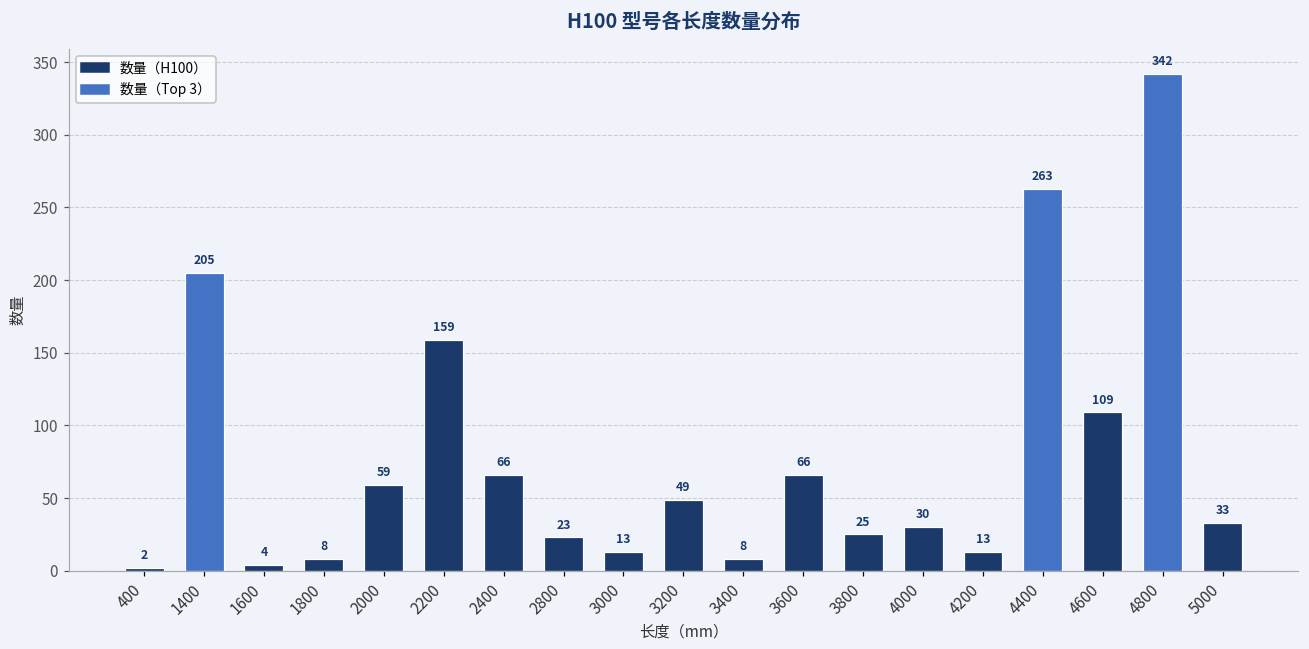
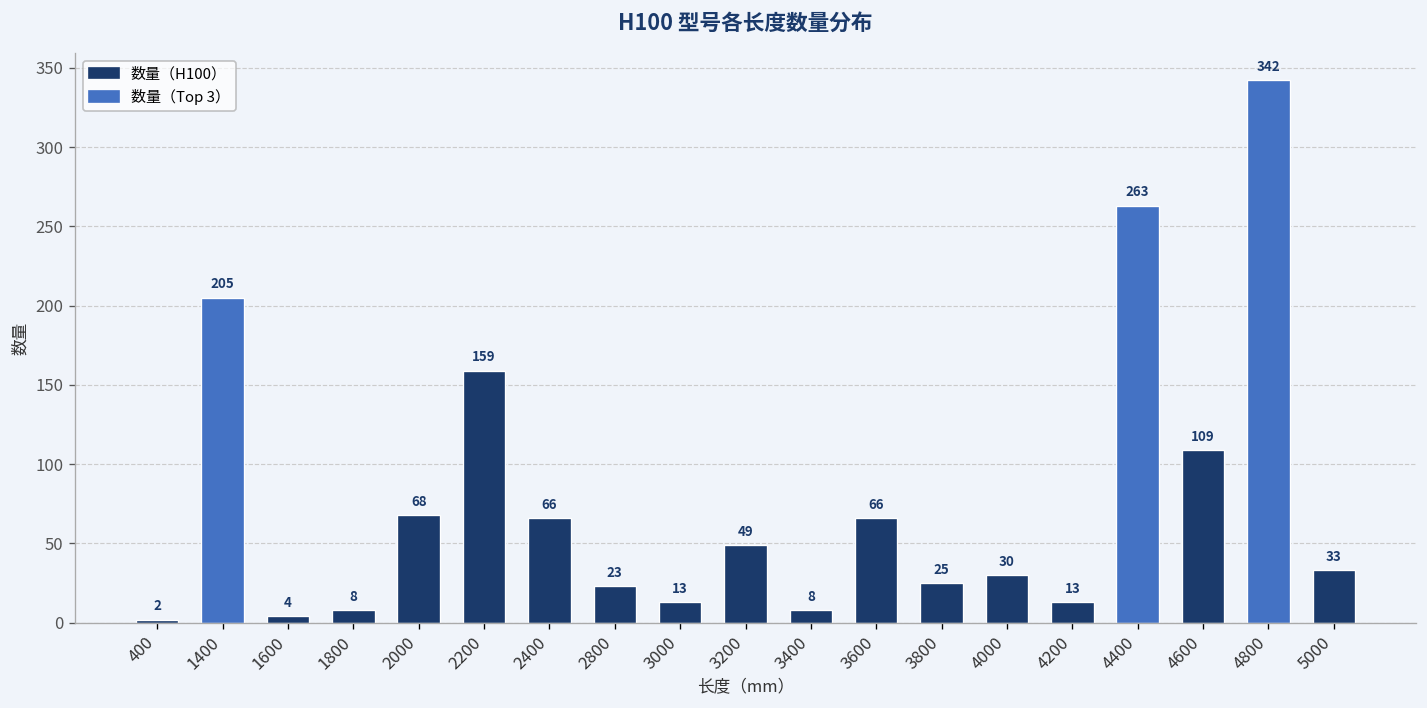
  {
    "400": 2,
    "1400": 205,
    "1600": 4,
    "1800": 8,
-   "2000": 59,
+   "2000": 68,
    "2200": 159,
    "2400": 66,
    "2800": 23,
    "3000": 13,
    "3200": 49,
    "3400": 8,
    "3600": 66,
    "3800": 25,
    "4000": 30,
    "4200": 13,
    "4400": 263,
    "4600": 109,
    "4800": 342,
    "5000": 33
  }
